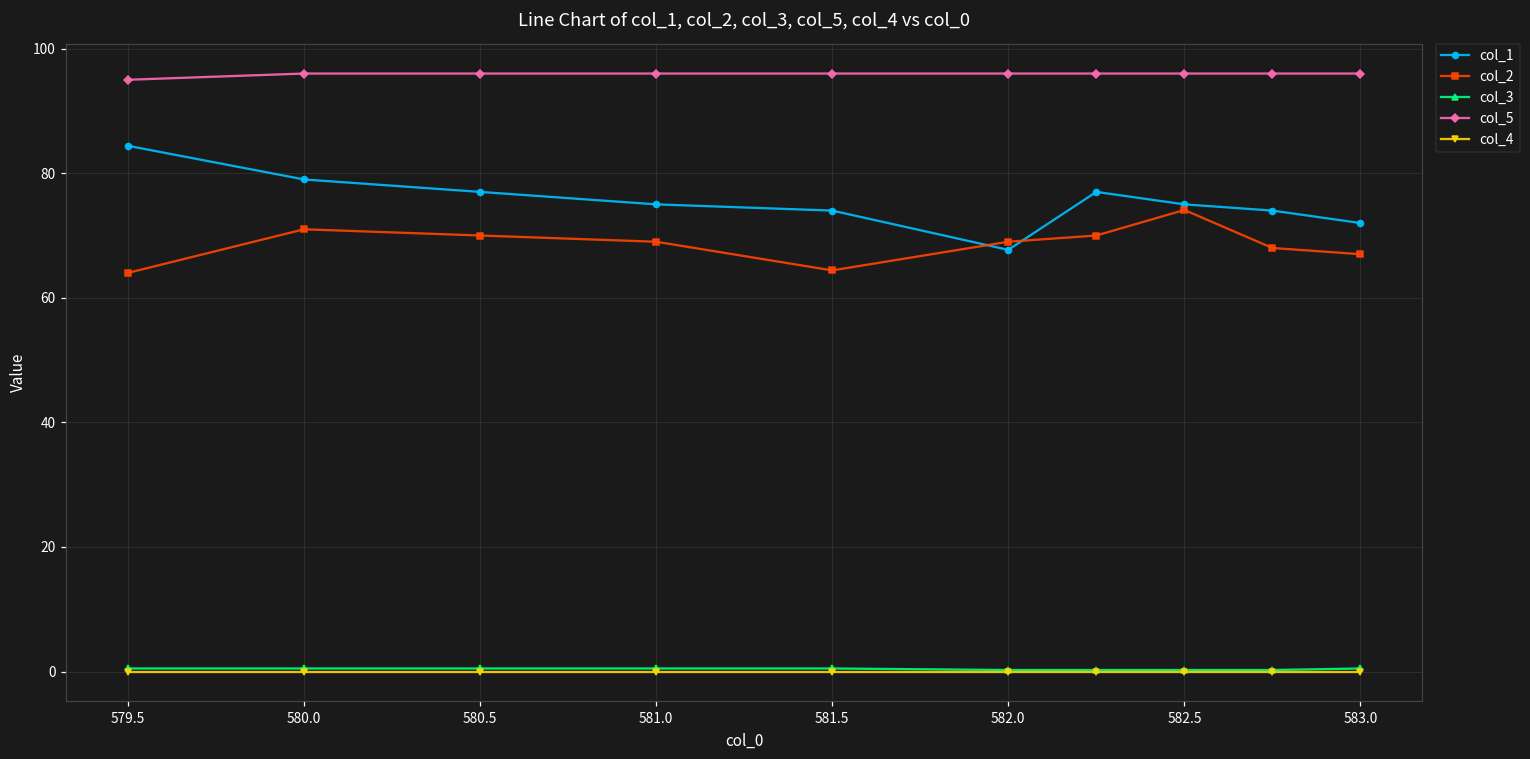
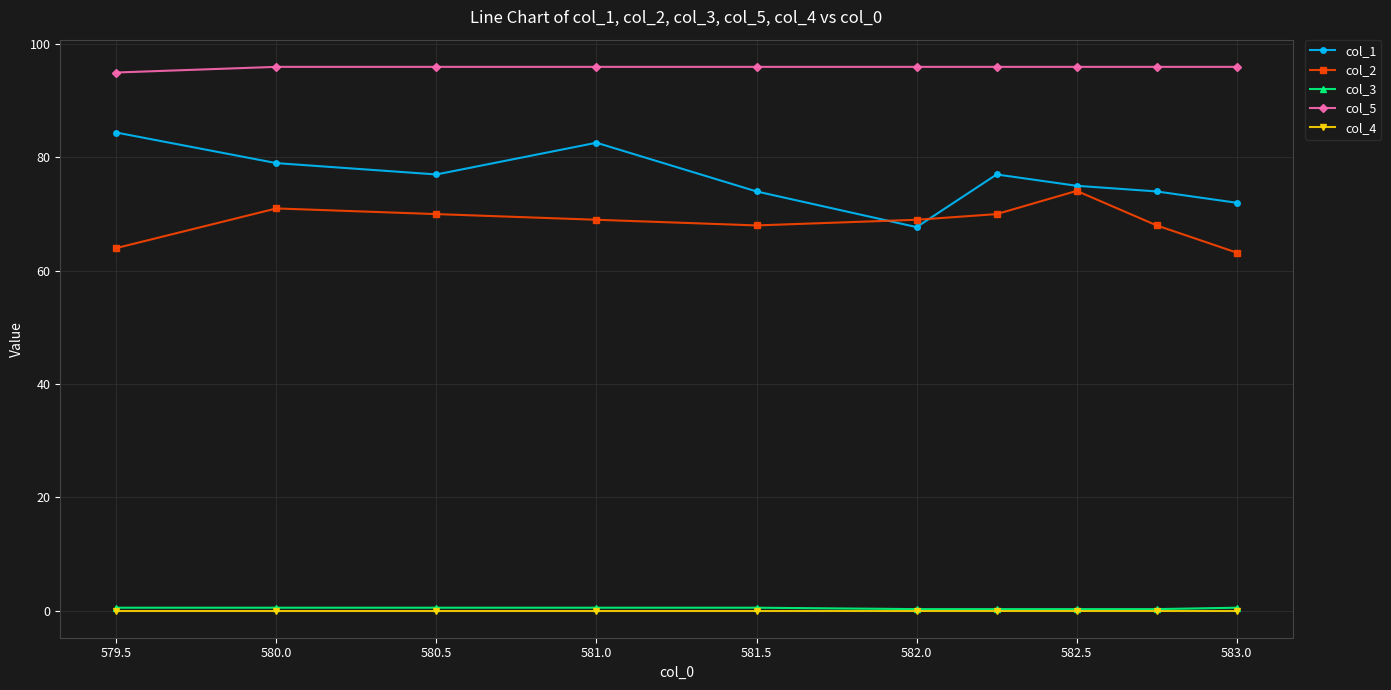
  {
    "col_1": {
      "579.5": 84,
      "580.0": 79,
      "580.5": 77,
-     "581.0": 75,
+     "581.0": 83,
      "581.5": 74,
      "582.0": 68,
      "582.5": 75,
      "583.0": 72
    },
    "col_2": {
      "579.5": 64,
      "580.0": 71,
      "580.5": 70,
      "581.0": 69,
-     "581.5": 64,
+     "581.5": 68,
      "582.0": 69,
      "582.5": 74,
-     "583.0": 67
+     "583.0": 63
    },
    "col_3": {
      "579.5": 1,
      "580.0": 1,
      "580.5": 1,
      "581.0": 1,
      "581.5": 1,
      "583.0": 1
    },
    "col_5": {
      "579.5": 95,
      "580.0": 96,
      "580.5": 96,
      "581.0": 96,
      "581.5": 96,
      "582.0": 96,
      "582.5": 96,
      "583.0": 96
    },
    "col_4": {
      "579.5": 0,
      "580.0": 0,
      "580.5": 0,
      "581.0": 0,
      "581.5": 0,
      "583.0": 0
    }
  }
